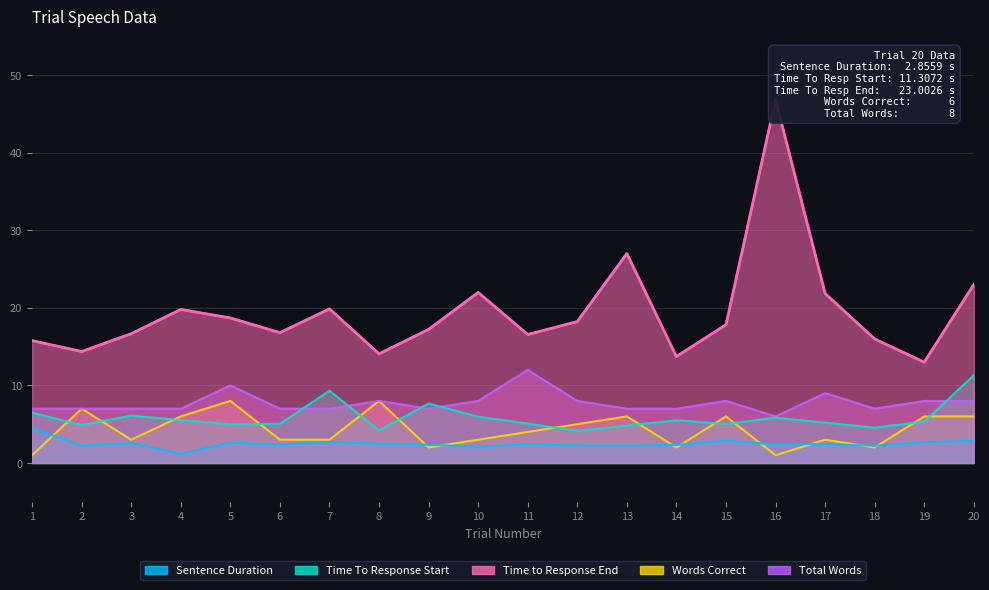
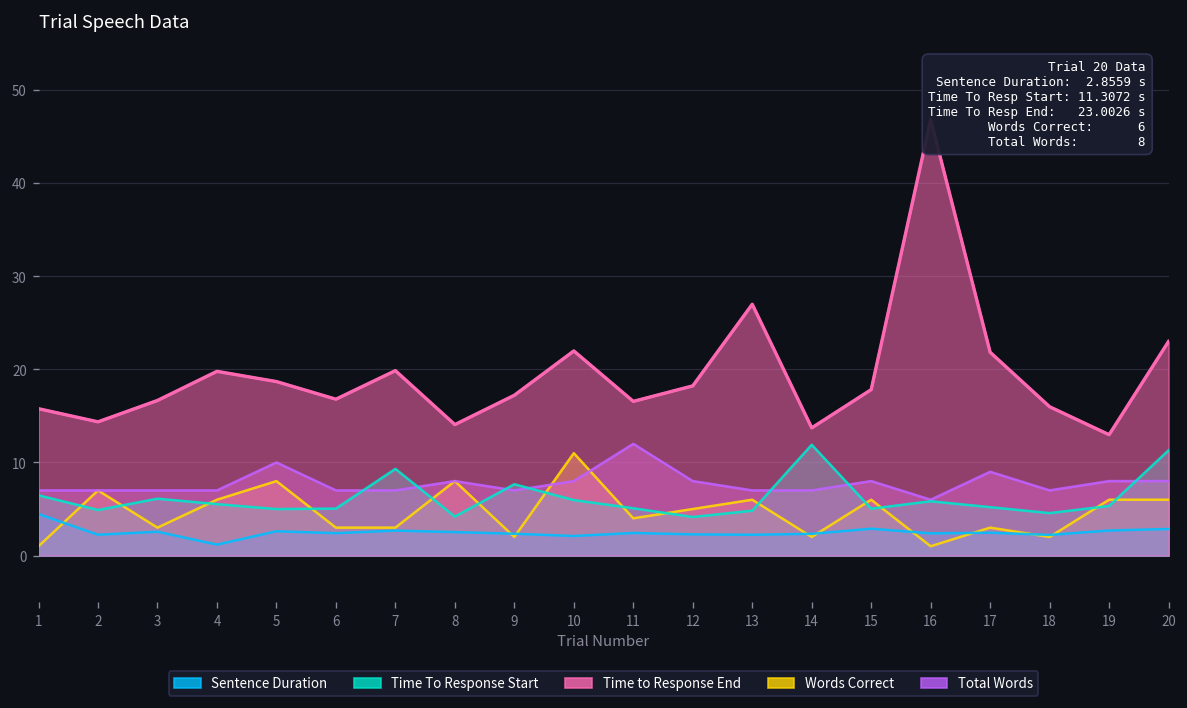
  {
    "Words Correct": {
      "1": 1,
      "3": 3,
      "4": 6,
      "5": 8,
      "6": 3,
      "9": 2,
-     "10": 3,
+     "10": 11,
      "11": 4,
      "12": 5,
      "13": 6,
      "14": 2,
      "15": 6,
      "16": 1,
      "17": 3,
      "19": 6,
      "20": 6
    },
    "Total Words": {
      "1": 7,
      "3": 7,
      "4": 7,
      "5": 10,
      "6": 7,
      "7": 7,
      "9": 7,
      "10": 8,
      "11": 12,
      "12": 8,
      "13": 7,
      "14": 7,
      "15": 8,
      "17": 9,
      "18": 7,
      "19": 8,
      "20": 8
    },
    "Time To Response Start": {
      "1": 6,
      "2": 5,
      "3": 6,
      "4": 6,
      "5": 5,
      "6": 5,
      "7": 9,
      "8": 4,
      "9": 8,
      "10": 6,
      "11": 5,
      "12": 4,
      "13": 5,
-     "14": 6,
+     "14": 12,
      "15": 5,
      "17": 5,
      "18": 5,
      "19": 5,
      "20": 11
    },
    "Sentence Duration": {
      "1": 4,
      "2": 2,
      "3": 3,
      "4": 1,
      "5": 3,
      "6": 2,
      "8": 3,
      "9": 2,
      "10": 2,
      "11": 2,
      "12": 2,
      "13": 2,
      "14": 2,
      "15": 3,
      "16": 2,
      "17": 2,
      "19": 3,
      "20": 3
    },
    "Time to Response End": {
      "1": 16,
      "2": 14,
      "3": 17,
      "4": 20,
      "5": 19,
      "6": 17,
      "7": 20,
      "8": 14,
      "9": 17,
      "10": 22,
      "11": 17,
      "12": 18,
      "13": 27,
      "14": 14,
      "15": 18,
      "17": 22,
      "18": 16,
      "19": 13,
      "20": 23
    }
  }
